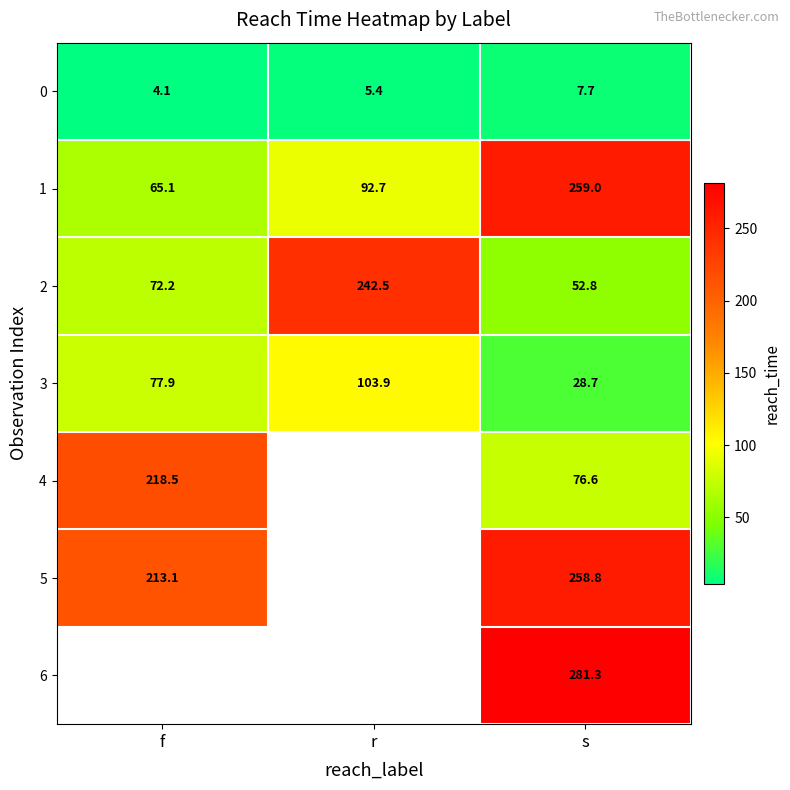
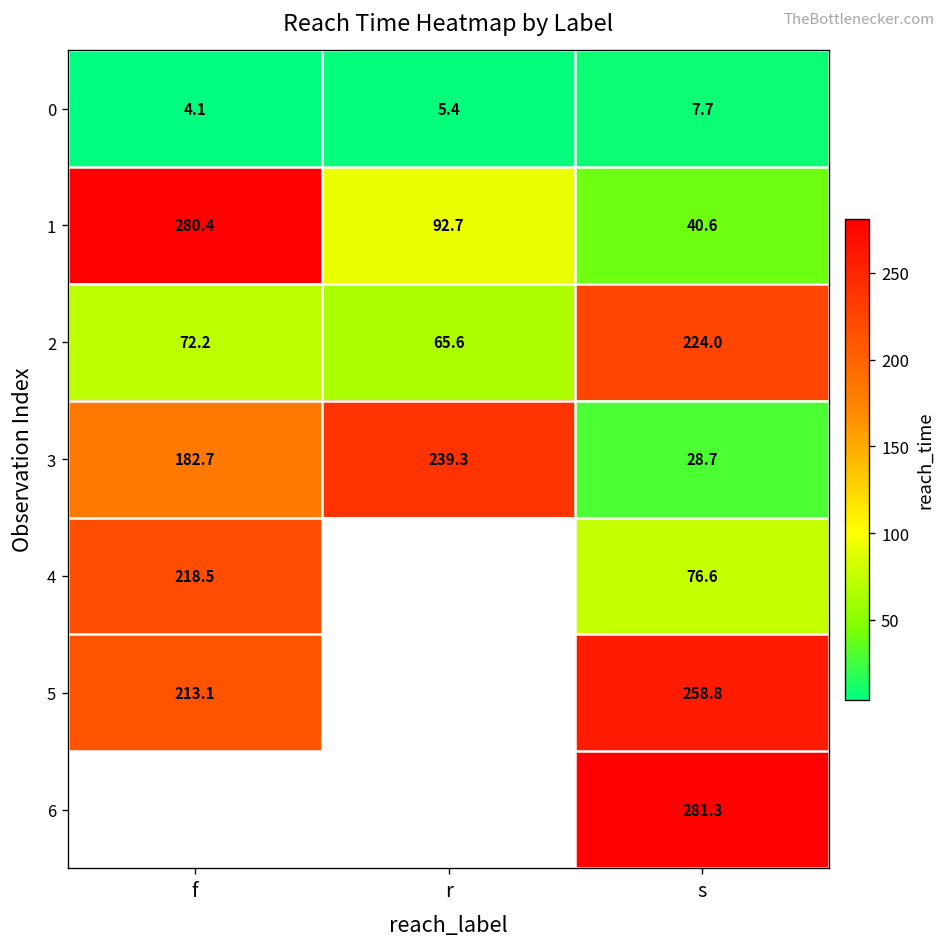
  {
    "0": {
      "f": 4.1,
      "r": 5.4,
      "s": 7.7
    },
    "1": {
-     "f": 65.1,
+     "f": 280.4,
      "r": 92.7,
-     "s": 259.0
+     "s": 40.6
    },
    "2": {
      "f": 72.2,
-     "r": 242.5,
-     "s": 52.8
+     "r": 65.6,
+     "s": 224.0
    },
    "3": {
-     "f": 77.9,
-     "r": 103.9,
+     "f": 182.7,
+     "r": 239.3,
      "s": 28.7
    },
    "4": {
      "f": 218.5,
      "s": 76.6
    },
    "5": {
      "f": 213.1,
      "s": 258.8
    },
    "6": {
      "s": 281.3
    }
  }
